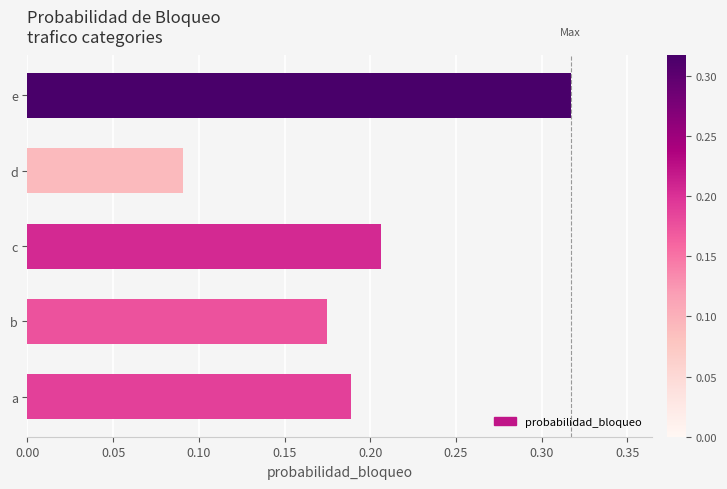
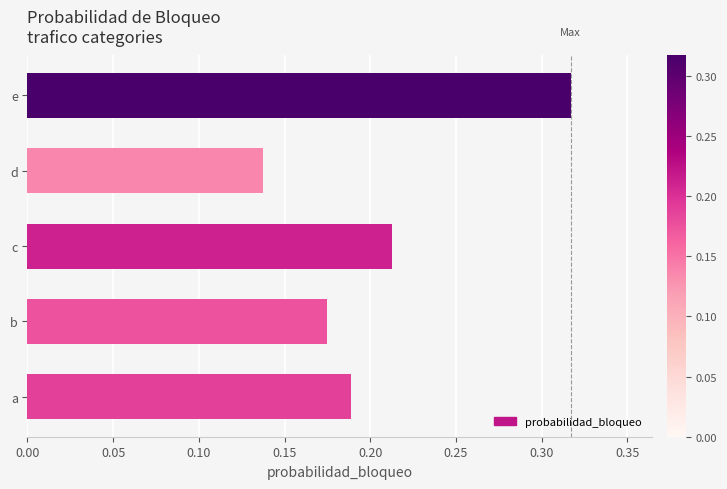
  {
    "e": 0.317,
-   "d": 0.091,
-   "c": 0.206,
+   "d": 0.137,
+   "c": 0.213,
    "b": 0.175,
    "a": 0.189
  }
